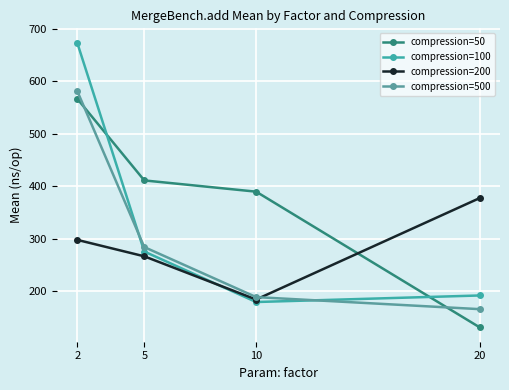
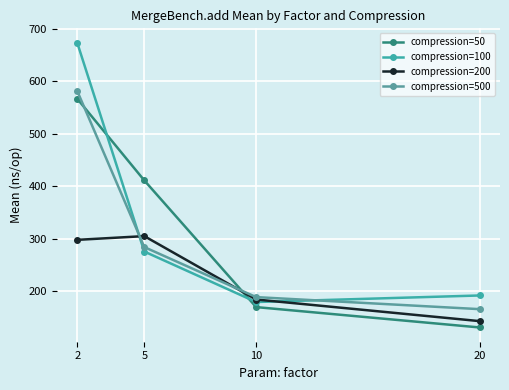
  {
    "compression=50": {
      "2": 570,
      "5": 410,
-     "10": 390,
+     "10": 170,
      "20": 130
    },
    "compression=200": {
      "2": 300,
-     "5": 270,
-     "20": 380
+     "5": 300,
+     "20": 140
    }
  }
